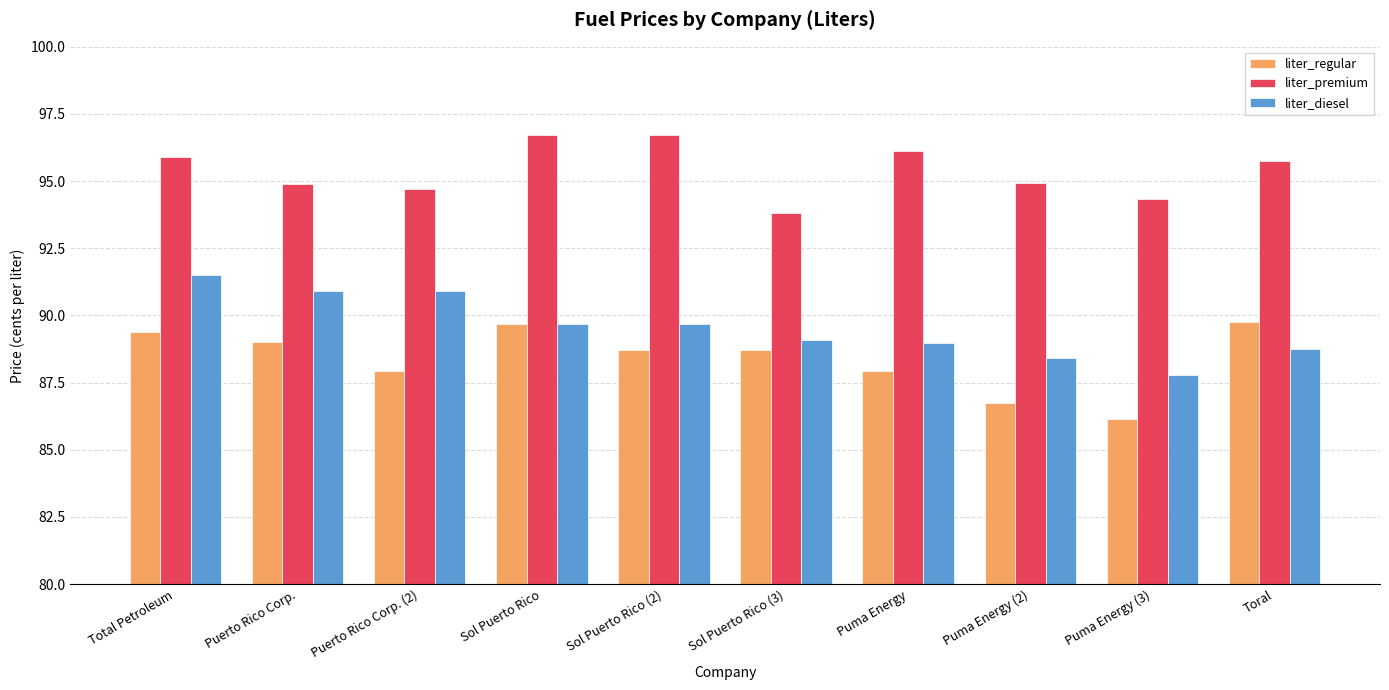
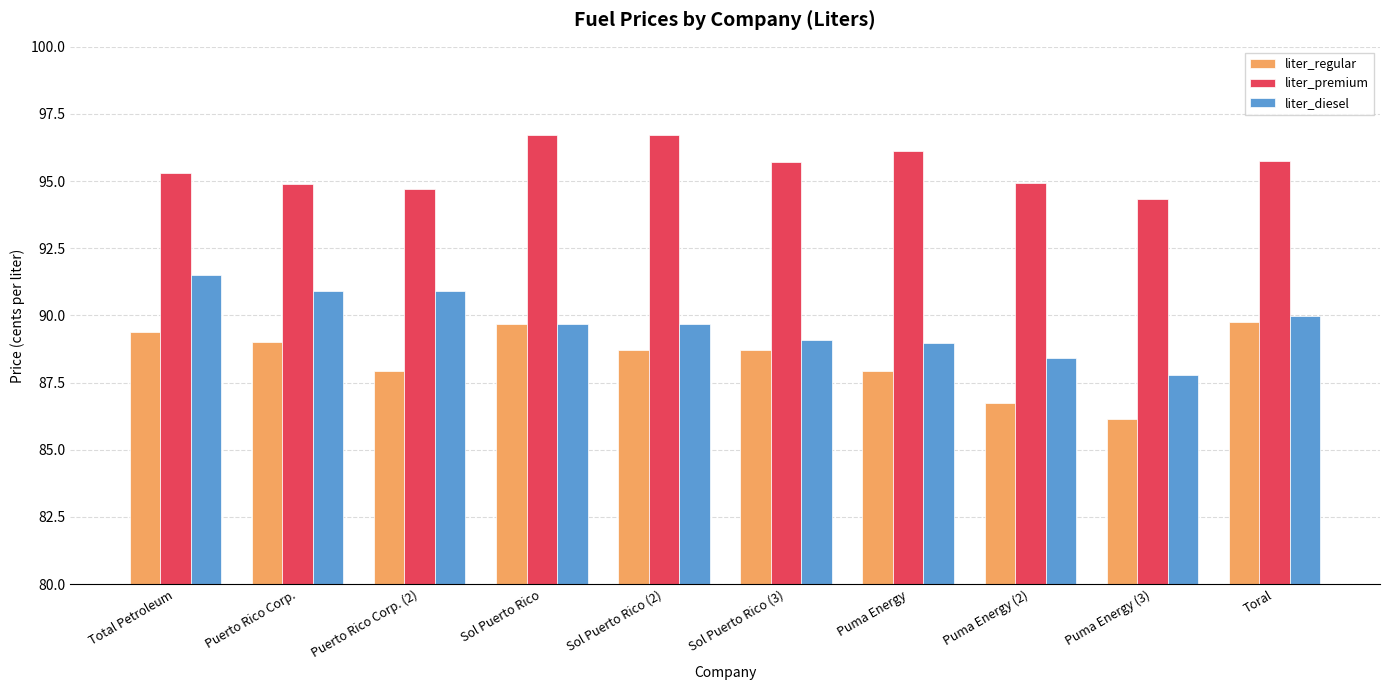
  {
    "liter_regular": {
      "Total Petroleum": 89.4,
      "Puerto Rico Corp.": 89.0,
      "Puerto Rico Corp. (2)": 88.0,
      "Sol Puerto Rico": 89.7,
      "Sol Puerto Rico (2)": 88.7,
      "Sol Puerto Rico (3)": 88.7,
      "Puma Energy": 87.9,
      "Puma Energy (2)": 86.8,
      "Puma Energy (3)": 86.2,
      "Toral": 89.7
    },
    "liter_premium": {
-     "Total Petroleum": 95.9,
+     "Total Petroleum": 95.3,
      "Puerto Rico Corp.": 94.9,
      "Puerto Rico Corp. (2)": 94.7,
      "Sol Puerto Rico": 96.7,
      "Sol Puerto Rico (2)": 96.7,
-     "Sol Puerto Rico (3)": 93.8,
+     "Sol Puerto Rico (3)": 95.7,
      "Puma Energy": 96.1,
      "Puma Energy (2)": 94.9,
      "Puma Energy (3)": 94.4,
      "Toral": 95.7
    },
    "liter_diesel": {
      "Total Petroleum": 91.5,
      "Puerto Rico Corp.": 90.9,
      "Puerto Rico Corp. (2)": 90.9,
      "Sol Puerto Rico": 89.7,
      "Sol Puerto Rico (2)": 89.7,
      "Sol Puerto Rico (3)": 89.1,
      "Puma Energy": 89.0,
      "Puma Energy (2)": 88.4,
      "Puma Energy (3)": 87.8,
-     "Toral": 88.7
+     "Toral": 90.0
    }
  }
